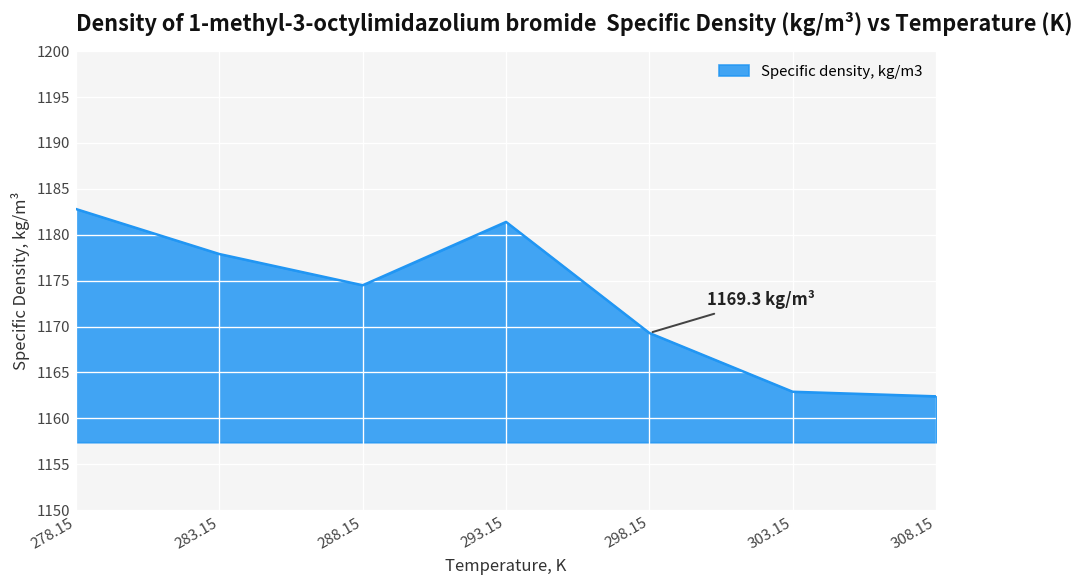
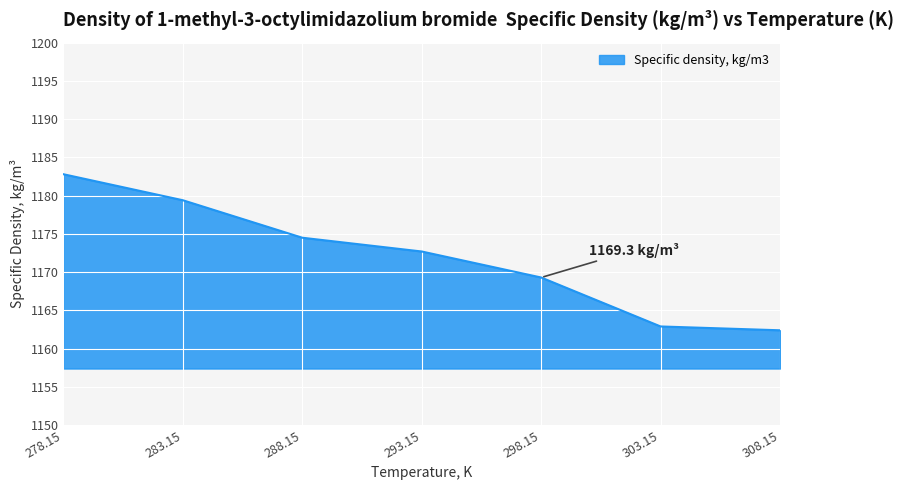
  {
    "278.15": 1183,
-   "283.15": 1178,
+   "283.15": 1179,
    "288.15": 1175,
-   "293.15": 1181,
+   "293.15": 1173,
    "303.15": 1163,
    "308.15": 1162
  }
